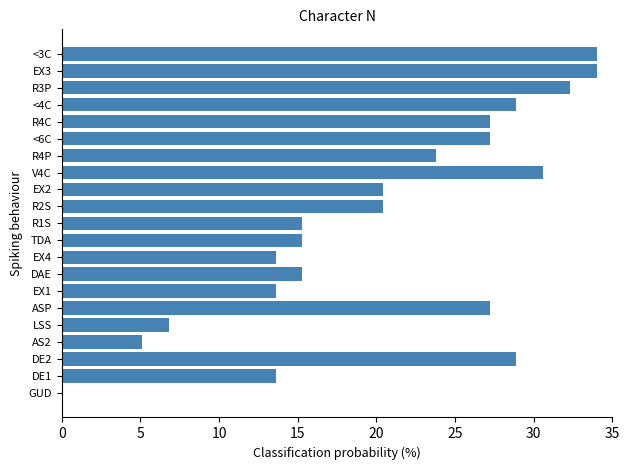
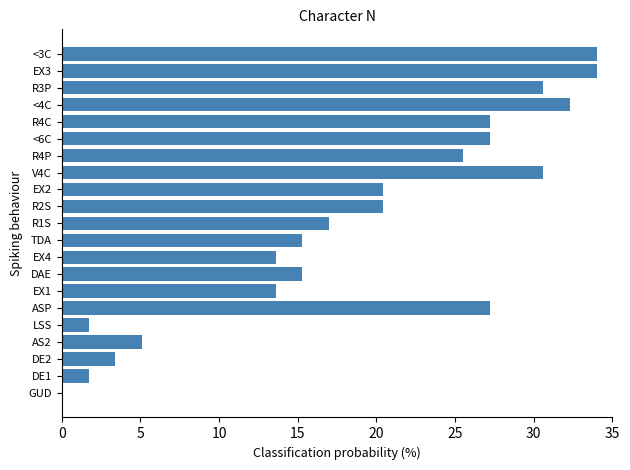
  {
    "<3C": 34.0,
    "EX3": 34.0,
-   "R3P": 32.3,
-   "<4C": 28.9,
+   "R3P": 30.6,
+   "<4C": 32.3,
    "R4C": 27.2,
    "<6C": 27.2,
-   "R4P": 23.8,
+   "R4P": 25.5,
    "V4C": 30.6,
    "EX2": 20.4,
    "R2S": 20.4,
-   "R1S": 15.3,
+   "R1S": 17.0,
    "TDA": 15.3,
    "EX4": 13.6,
    "DAE": 15.3,
    "EX1": 13.6,
    "ASP": 27.2,
-   "LSS": 6.8,
+   "LSS": 1.7,
    "AS2": 5.1,
-   "DE2": 28.9,
-   "DE1": 13.6,
+   "DE2": 3.4,
+   "DE1": 1.7,
    "GUD": 0.0
  }
